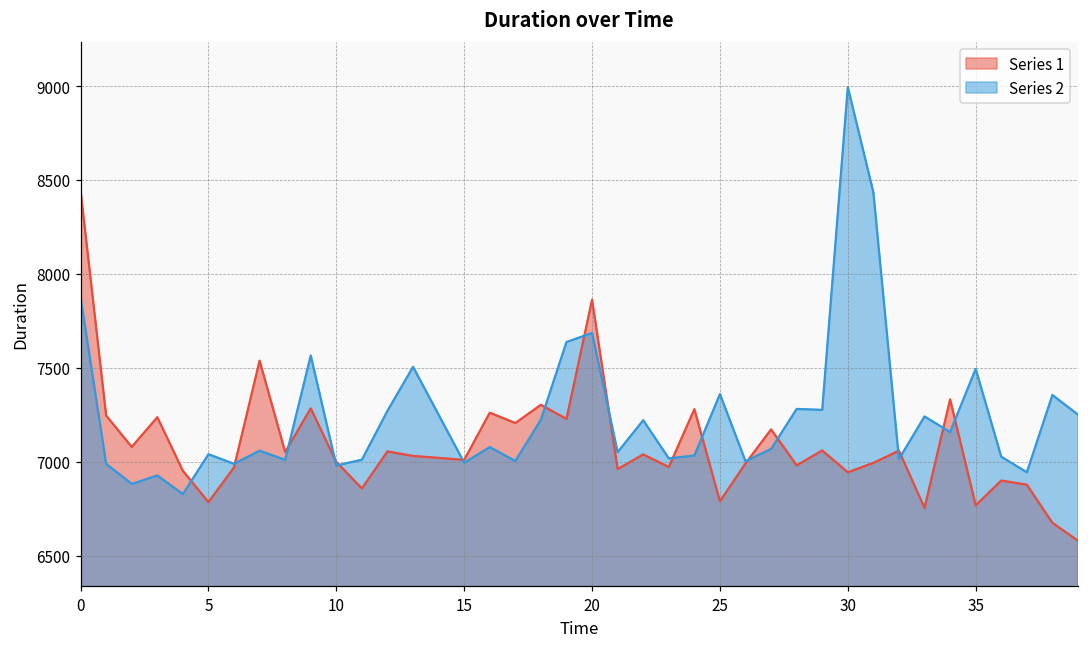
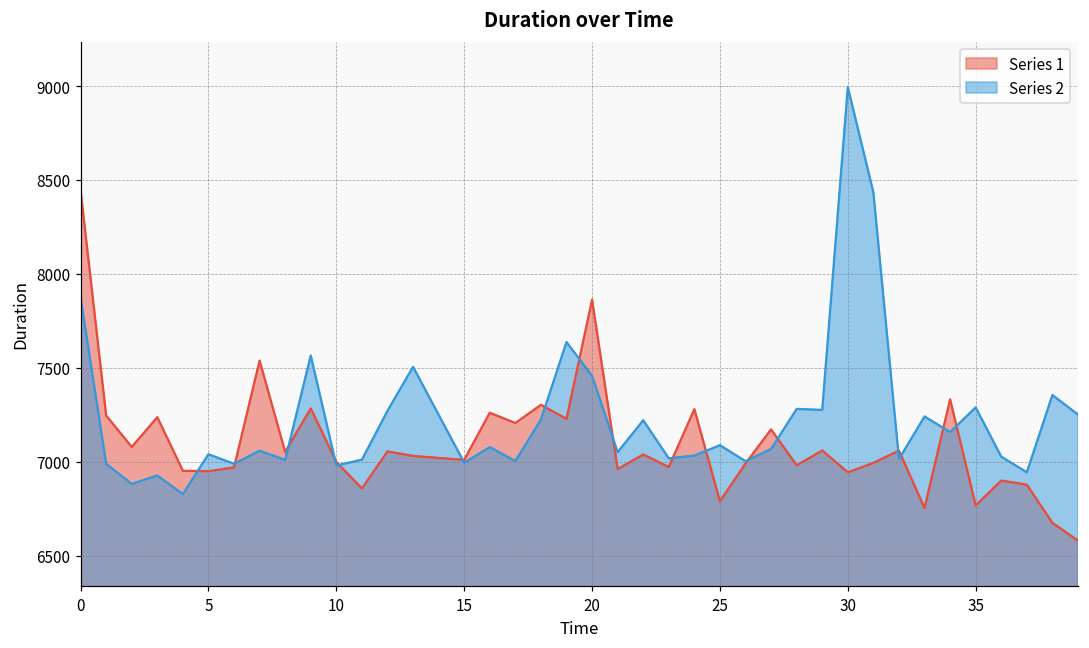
  {
    "Series 1": {
      "0": 8440,
-     "5": 6790,
+     "5": 6950,
      "10": 7000,
      "15": 7010,
      "20": 7860,
      "25": 6790,
      "30": 6950,
      "35": 6770
    },
    "Series 2": {
      "0": 7880,
      "5": 7040,
      "10": 6980,
      "15": 7000,
-     "20": 7690,
-     "25": 7360,
+     "20": 7460,
+     "25": 7090,
      "30": 8990,
-     "35": 7500
+     "35": 7290
    }
  }
